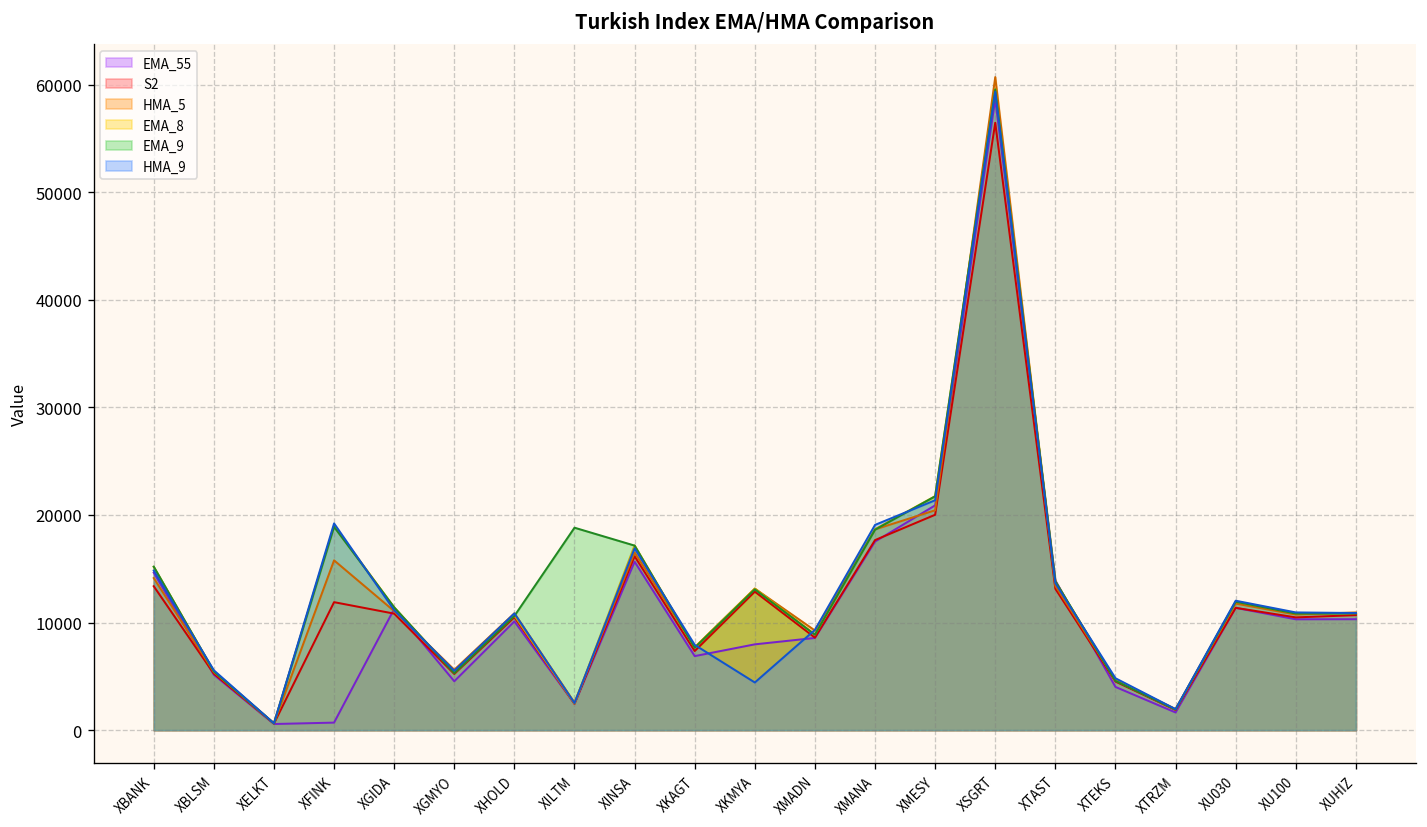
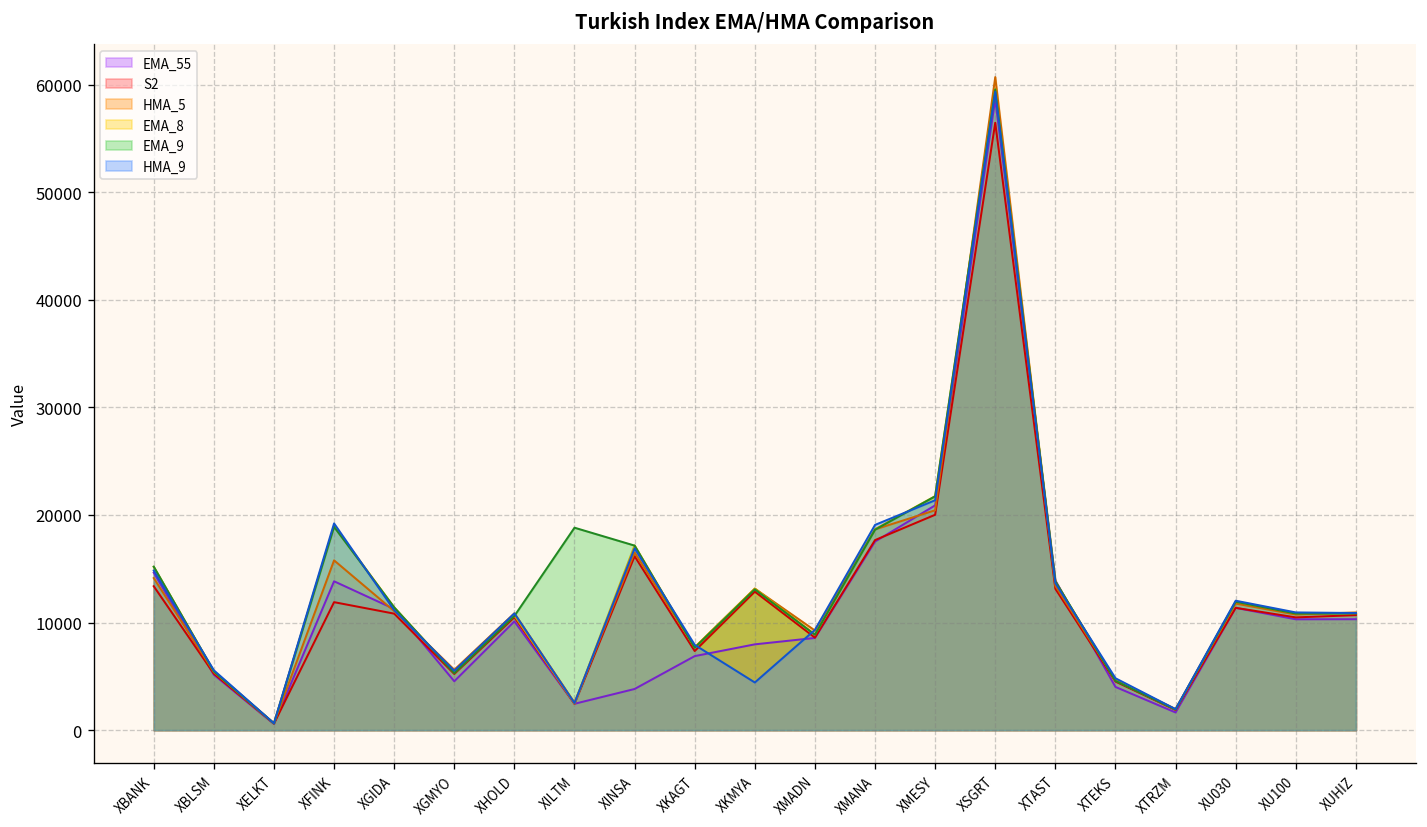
  {
    "EMA_55": {
-     "XFINK": 1000,
+     "XFINK": 14000,
      "XGMYO": 5000,
      "XHOLD": 10000,
-     "XINSA": 16000,
+     "XINSA": 4000,
      "XKAGT": 7000,
      "XKMYA": 8000,
      "XMESY": 21000,
      "XSGRT": 59000,
      "XTEKS": 4000,
      "XUHIZ": 10000
    },
    "EMA_9": {
      "XILTM": 19000
    },
    "HMA_9": {
      "XKMYA": 4000,
      "XMANA": 19000,
      "XMESY": 21000
    }
  }
